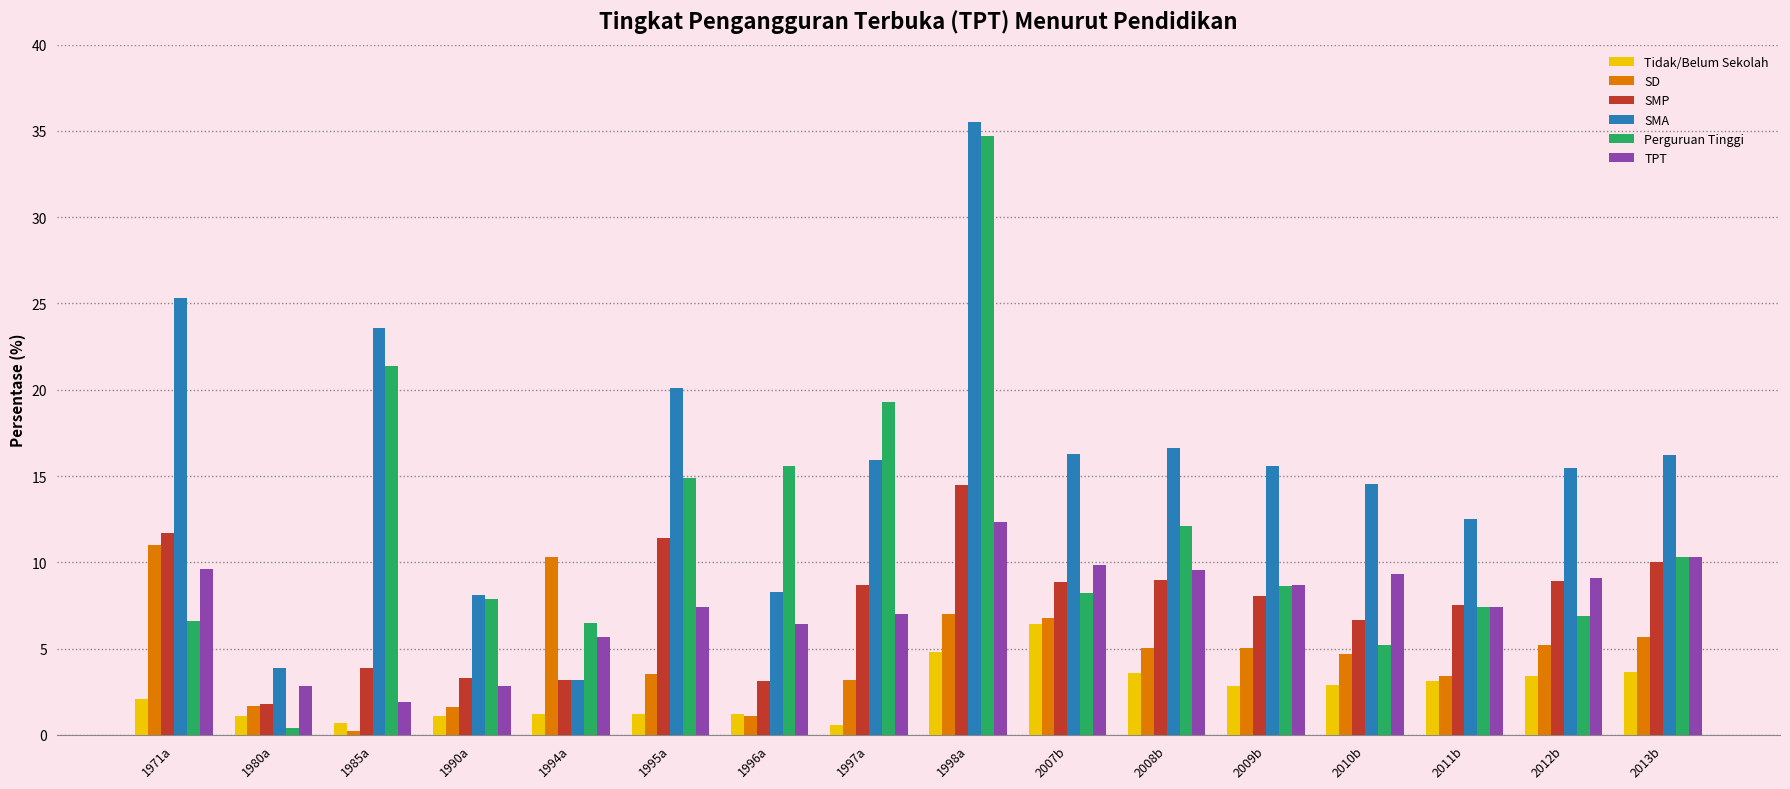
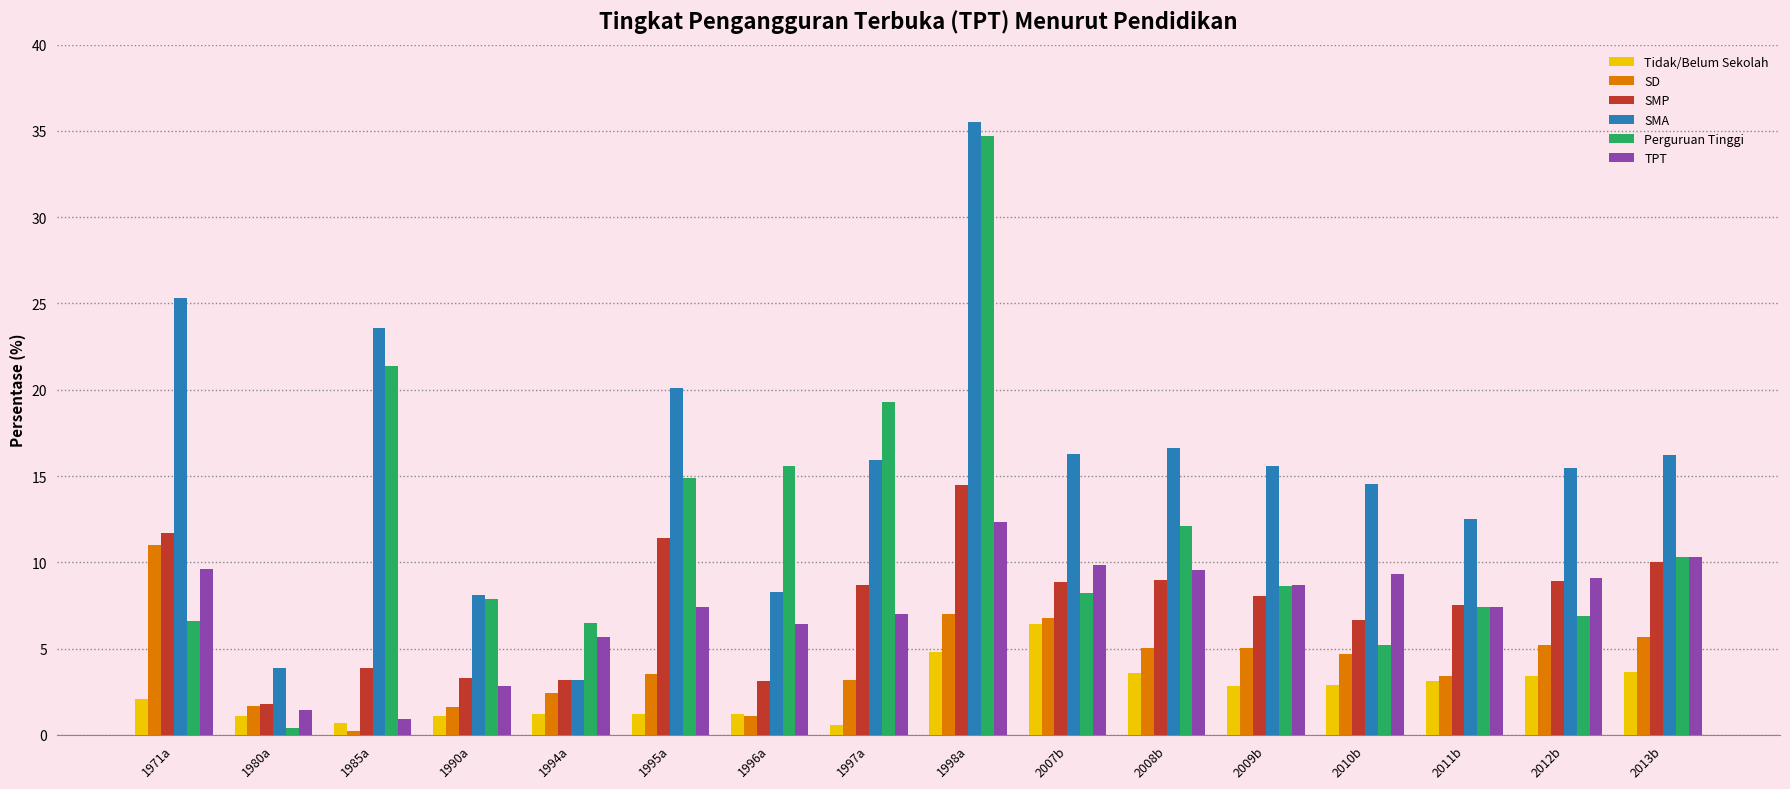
  {
    "Tidak/Belum Sekolah": {
      "1971a": 2.1,
      "1980a": 1.1,
      "1985a": 0.7,
      "1990a": 1.1,
      "1994a": 1.2,
      "1995a": 1.2,
      "1996a": 1.2,
      "1997a": 0.6,
      "1998a": 4.8,
      "2007b": 6.4,
      "2008b": 3.6,
      "2009b": 2.8,
      "2010b": 2.9,
      "2011b": 3.1,
      "2012b": 3.4,
      "2013b": 3.7
    },
    "SD": {
      "1971a": 11.0,
      "1980a": 1.7,
      "1985a": 0.2,
      "1990a": 1.6,
-     "1994a": 10.3,
+     "1994a": 2.4,
      "1995a": 3.5,
      "1996a": 1.1,
      "1997a": 3.2,
      "1998a": 7.0,
      "2007b": 6.8,
      "2008b": 5.0,
      "2009b": 5.0,
      "2010b": 4.7,
      "2011b": 3.4,
      "2012b": 5.2,
      "2013b": 5.7
    },
    "SMP": {
      "1971a": 11.7,
      "1980a": 1.8,
      "1985a": 3.9,
      "1990a": 3.3,
      "1994a": 3.2,
      "1995a": 11.4,
      "1996a": 3.1,
      "1997a": 8.7,
      "1998a": 14.5,
      "2007b": 8.9,
      "2008b": 9.0,
      "2009b": 8.0,
      "2010b": 6.7,
      "2011b": 7.5,
      "2012b": 8.9,
      "2013b": 10.0
    },
    "SMA": {
      "1971a": 25.3,
      "1980a": 3.9,
      "1985a": 23.6,
      "1990a": 8.1,
      "1994a": 3.2,
      "1995a": 20.1,
      "1996a": 8.3,
      "1997a": 15.9,
      "1998a": 35.5,
      "2007b": 16.3,
      "2008b": 16.6,
      "2009b": 15.6,
      "2010b": 14.5,
      "2011b": 12.5,
      "2012b": 15.5,
      "2013b": 16.2
    },
    "Perguruan Tinggi": {
      "1971a": 6.6,
      "1980a": 0.4,
      "1985a": 21.4,
      "1990a": 7.9,
      "1994a": 6.5,
      "1995a": 14.9,
      "1996a": 15.6,
      "1997a": 19.3,
      "1998a": 34.7,
      "2007b": 8.2,
      "2008b": 12.1,
      "2009b": 8.6,
      "2010b": 5.2,
      "2011b": 7.4,
      "2012b": 6.9,
      "2013b": 10.3
    },
    "TPT": {
      "1971a": 9.6,
-     "1980a": 2.8,
-     "1985a": 1.9,
+     "1980a": 1.4,
+     "1985a": 0.9,
      "1990a": 2.8,
      "1994a": 5.7,
      "1995a": 7.4,
      "1996a": 6.4,
      "1997a": 7.0,
      "1998a": 12.3,
      "2007b": 9.8,
      "2008b": 9.6,
      "2009b": 8.7,
      "2010b": 9.3,
      "2011b": 7.4,
      "2012b": 9.1,
      "2013b": 10.3
    }
  }
